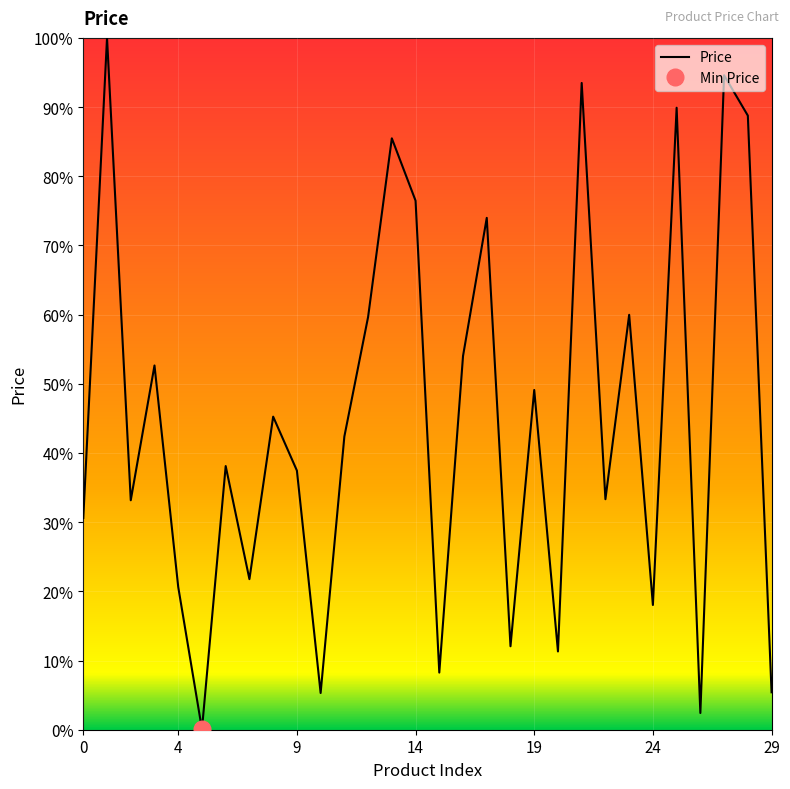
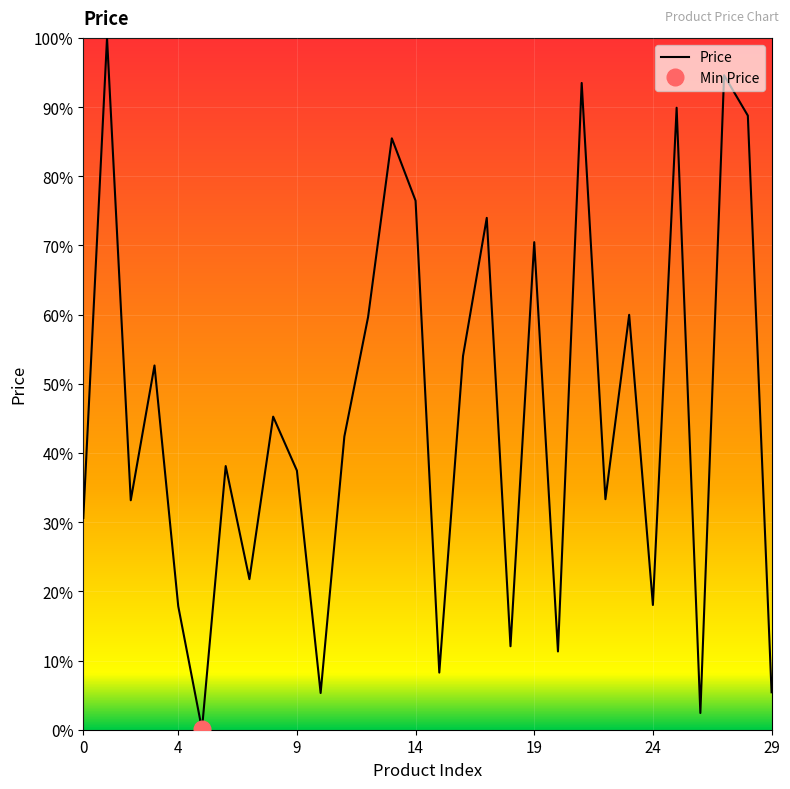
  {
    "Price": {
      "0": "31%",
-     "4": "21%",
+     "4": "18%",
      "9": "37%",
      "14": "76%",
-     "19": "49%",
+     "19": "70%",
      "24": "18%",
      "29": "5%"
    }
  }
